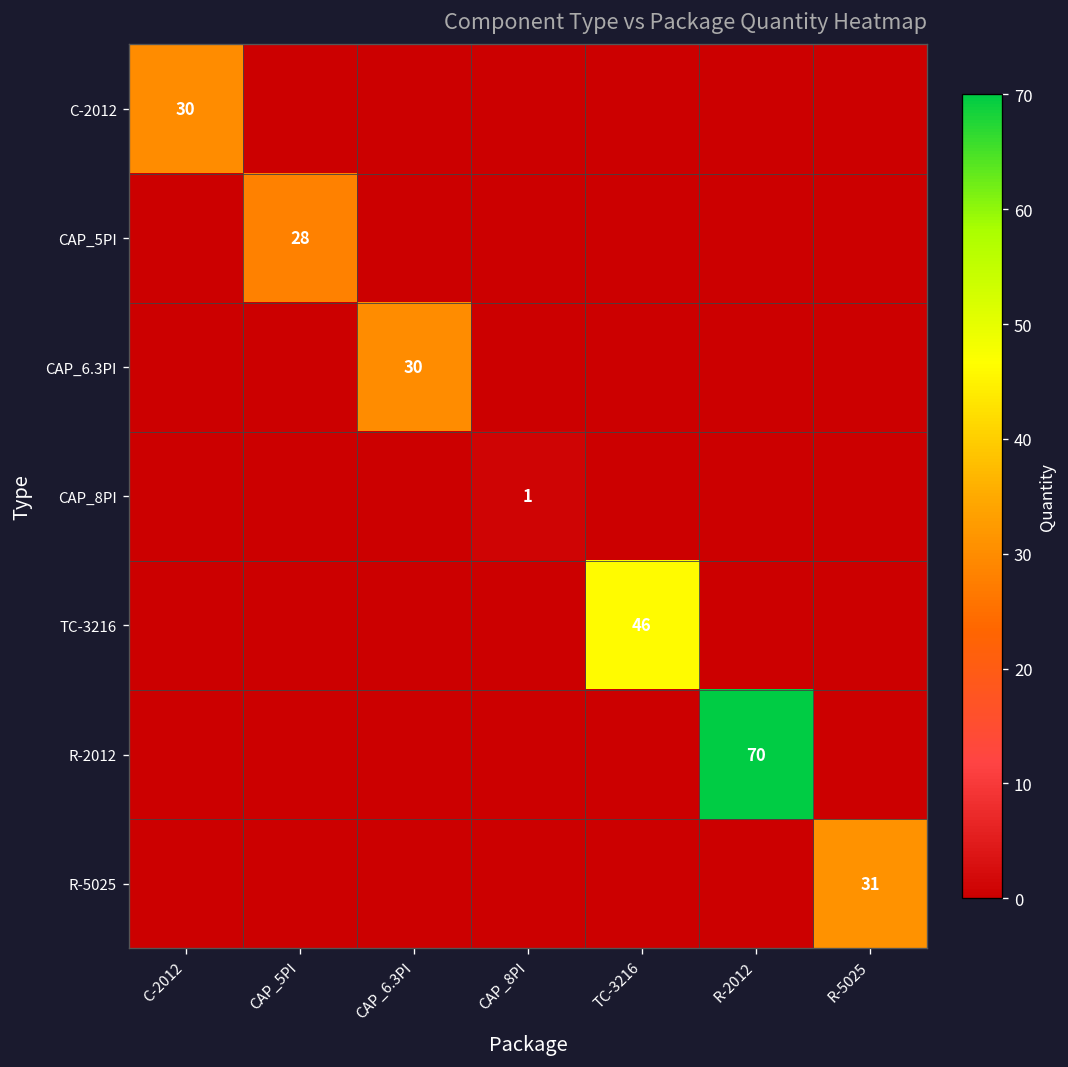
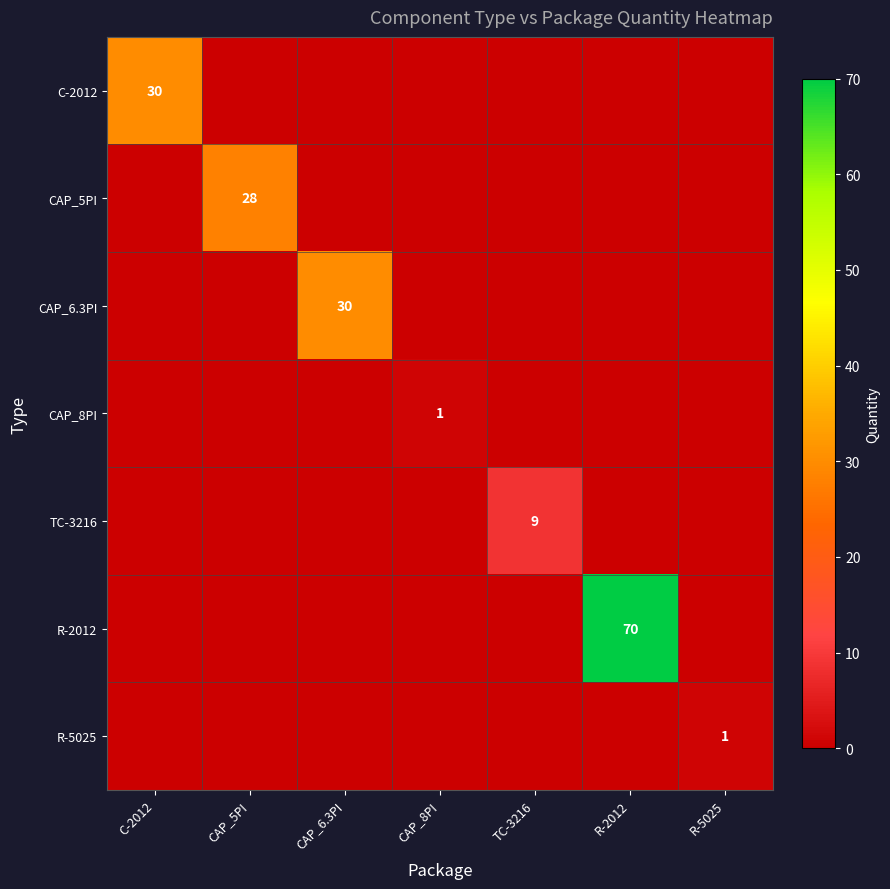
  {
    "C-2012": {
      "C-2012": 30
    },
    "CAP_5PI": {
      "CAP_5PI": 28
    },
    "CAP_6.3PI": {
      "CAP_6.3PI": 30
    },
    "CAP_8PI": {
      "CAP_8PI": 1
    },
    "TC-3216": {
-     "TC-3216": 46
+     "TC-3216": 9
    },
    "R-2012": {
      "R-2012": 70
    },
    "R-5025": {
-     "R-5025": 31
+     "R-5025": 1
    }
  }
